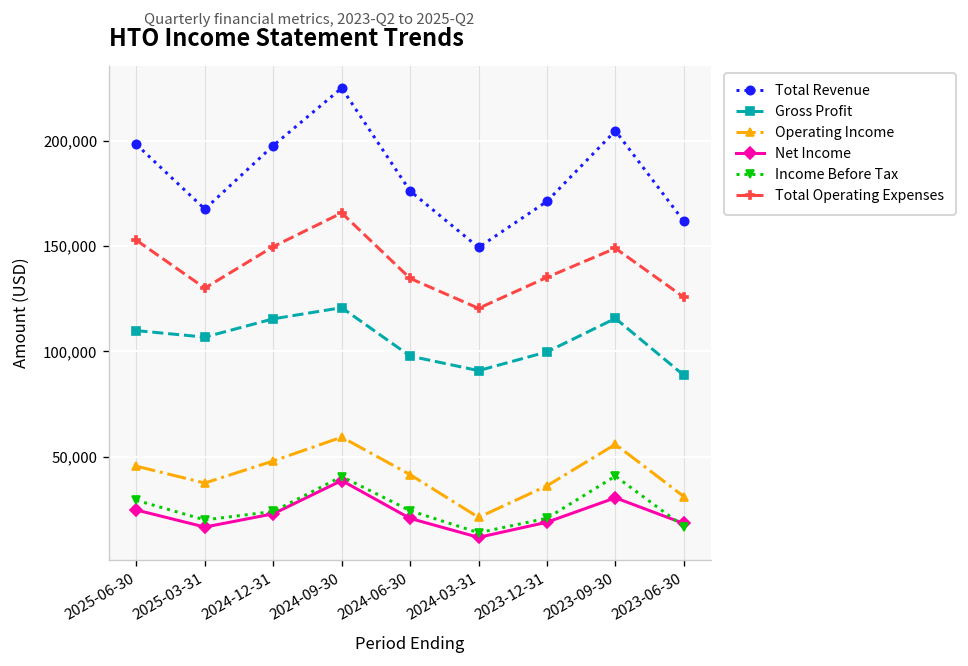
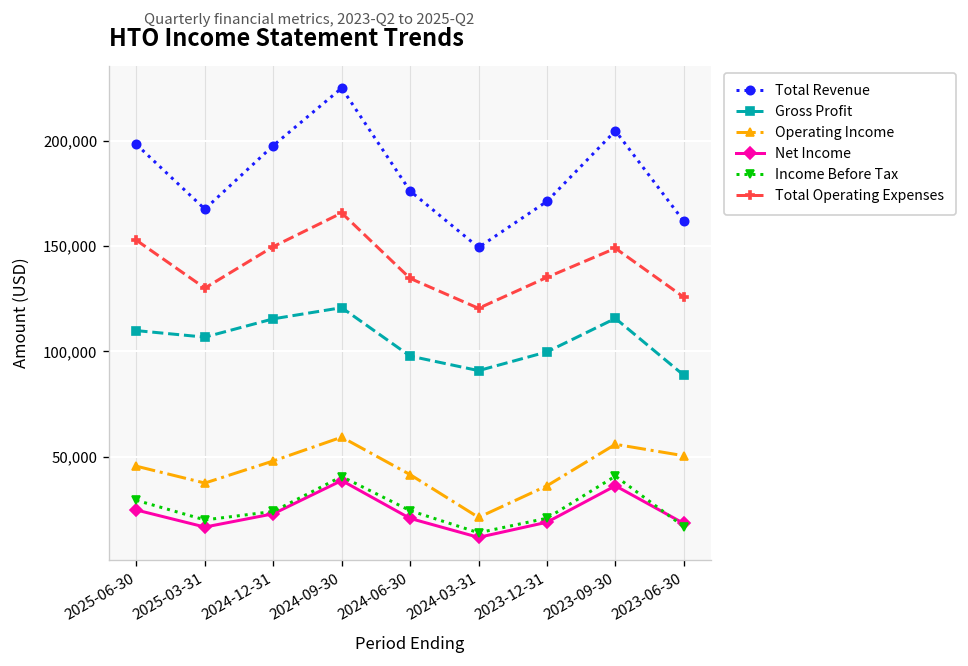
  {
    "Total Revenue": {
      "2025-06-30": "198,000",
      "2025-03-31": "168,000",
      "2024-12-31": "198,000",
      "2024-09-30": "225,000",
      "2024-06-30": "176,000",
      "2024-03-31": "149,000",
      "2023-12-31": "171,000",
      "2023-09-30": "205,000",
      "2023-06-30": "162,000"
    },
    "Gross Profit": {
      "2025-06-30": "110,000",
      "2025-03-31": "107,000",
      "2024-12-31": "116,000",
      "2024-09-30": "121,000",
      "2024-06-30": "98,000",
      "2024-03-31": "91,000",
      "2023-12-31": "100,000",
      "2023-09-30": "116,000",
      "2023-06-30": "89,000"
    },
    "Operating Income": {
      "2025-06-30": "46,000",
      "2025-03-31": "38,000",
      "2024-12-31": "48,000",
      "2024-09-30": "59,000",
      "2024-06-30": "42,000",
      "2024-03-31": "21,000",
      "2023-12-31": "36,000",
      "2023-09-30": "56,000",
-     "2023-06-30": "31,000"
+     "2023-06-30": "50,000"
    },
    "Net Income": {
      "2025-06-30": "25,000",
      "2025-03-31": "17,000",
      "2024-09-30": "39,000",
      "2024-06-30": "21,000",
      "2024-03-31": "12,000",
      "2023-12-31": "19,000",
-     "2023-09-30": "30,000",
+     "2023-09-30": "36,000",
      "2023-06-30": "18,000"
    },
    "Income Before Tax": {
      "2025-06-30": "29,000",
      "2025-03-31": "20,000",
      "2024-09-30": "41,000",
      "2024-06-30": "24,000",
      "2024-03-31": "14,000",
      "2023-12-31": "21,000",
      "2023-09-30": "41,000",
      "2023-06-30": "17,000"
    },
    "Total Operating Expenses": {
      "2025-06-30": "153,000",
      "2025-03-31": "130,000",
      "2024-12-31": "150,000",
      "2024-09-30": "166,000",
      "2024-06-30": "135,000",
      "2024-03-31": "121,000",
      "2023-12-31": "135,000",
      "2023-09-30": "149,000",
      "2023-06-30": "126,000"
    }
  }
